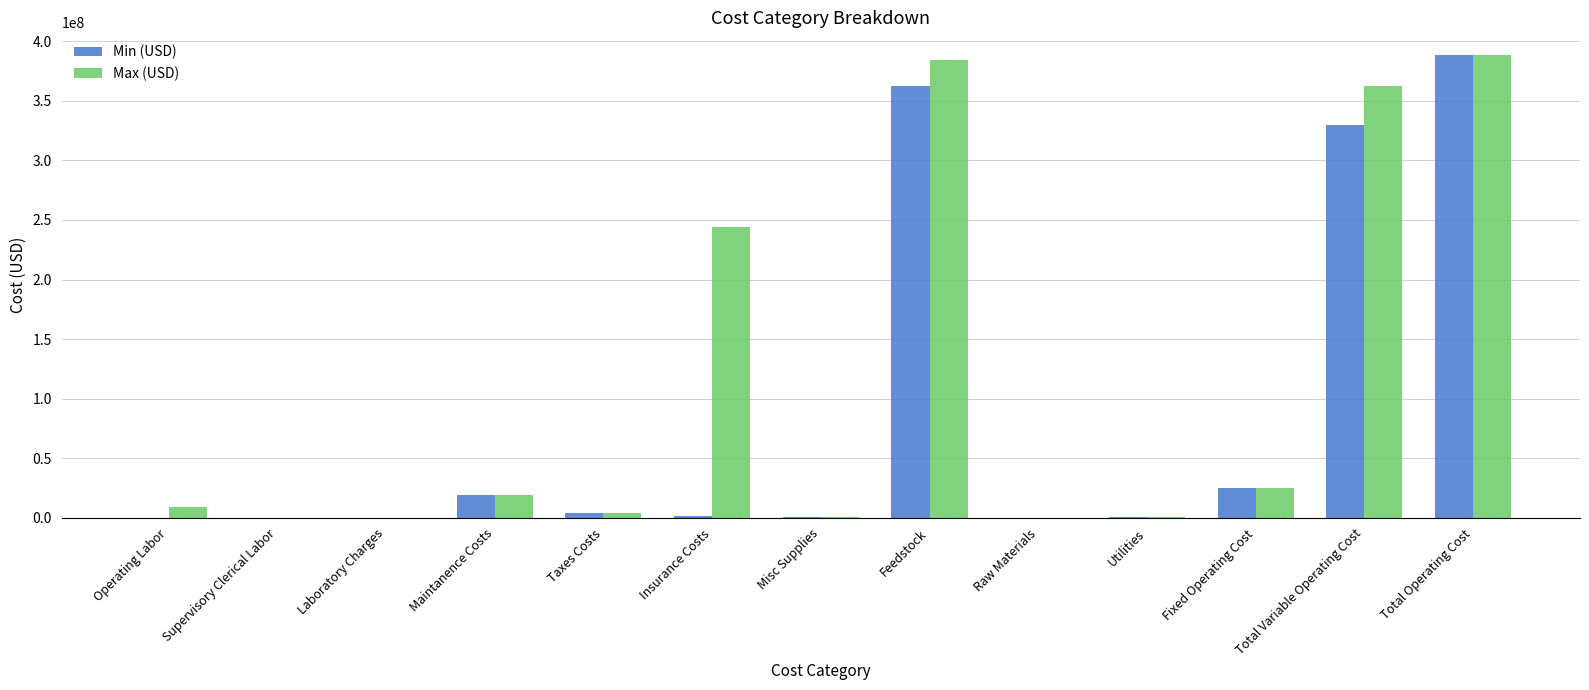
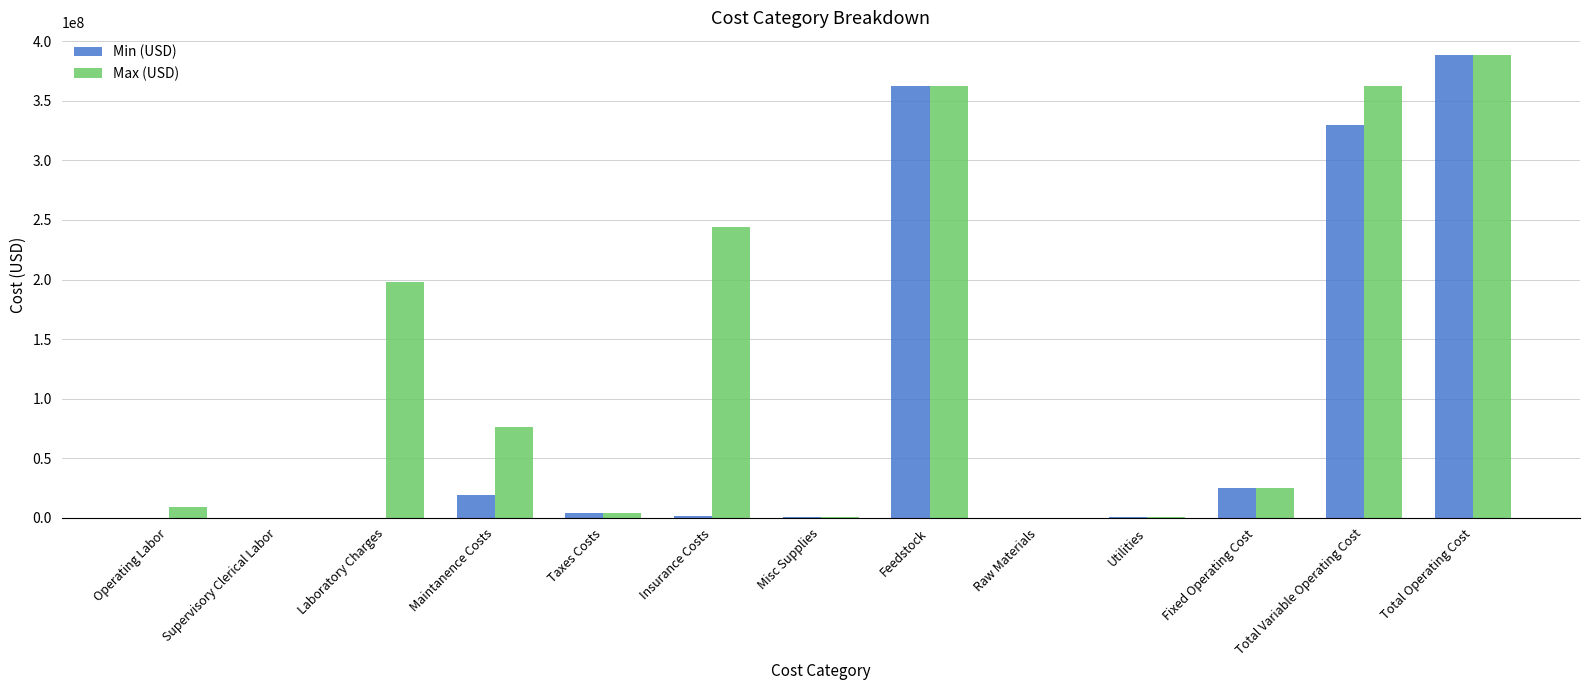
  {
    "Min (USD)": {
      "Maintanence Costs": 19000000,
      "Taxes Costs": 4000000,
      "Feedstock": 362000000,
      "Raw Materials": 0,
      "Fixed Operating Cost": 25000000,
      "Total Variable Operating Cost": 330000000,
      "Total Operating Cost": 388000000
    },
    "Max (USD)": {
      "Operating Labor": 9000000,
-     "Laboratory Charges": 0,
-     "Maintanence Costs": 19000000,
+     "Laboratory Charges": 198000000,
+     "Maintanence Costs": 76000000,
      "Taxes Costs": 4000000,
      "Insurance Costs": 244000000,
-     "Feedstock": 384000000,
+     "Feedstock": 362000000,
      "Raw Materials": 0,
      "Fixed Operating Cost": 25000000,
      "Total Variable Operating Cost": 363000000,
      "Total Operating Cost": 388000000
    }
  }
